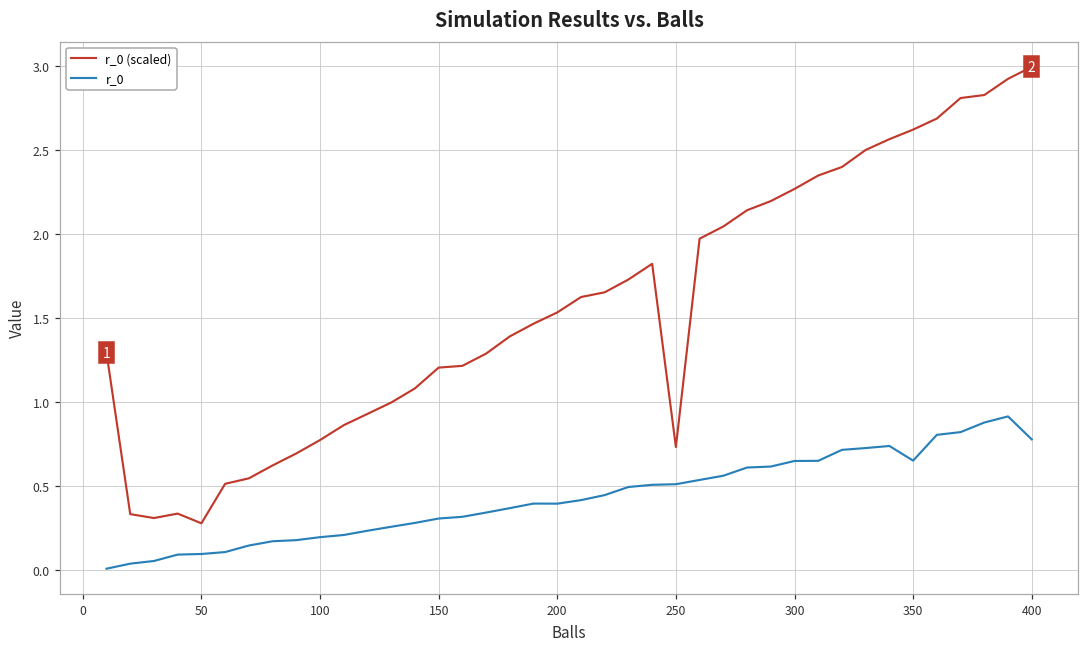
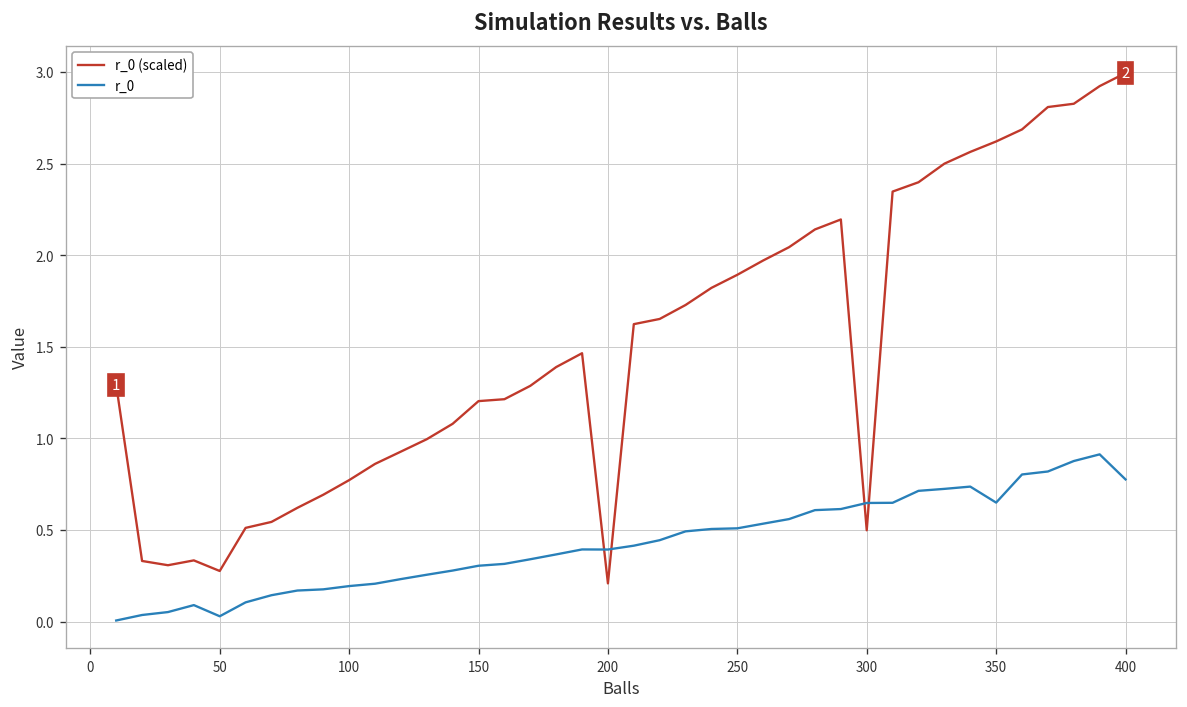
  {
    "r_0 (scaled)": {
      "50": 0.28,
      "100": 0.77,
      "150": 1.20,
-     "200": 1.53,
-     "250": 0.73,
-     "300": 2.27,
+     "200": 0.21,
+     "250": 1.89,
+     "300": 0.50,
      "350": 2.62
    },
    "r_0": {
-     "50": 0.09,
+     "50": 0.03,
      "100": 0.19,
      "150": 0.30,
      "200": 0.39,
      "250": 0.51,
      "300": 0.65,
      "350": 0.65,
      "400": 0.78
    }
  }
